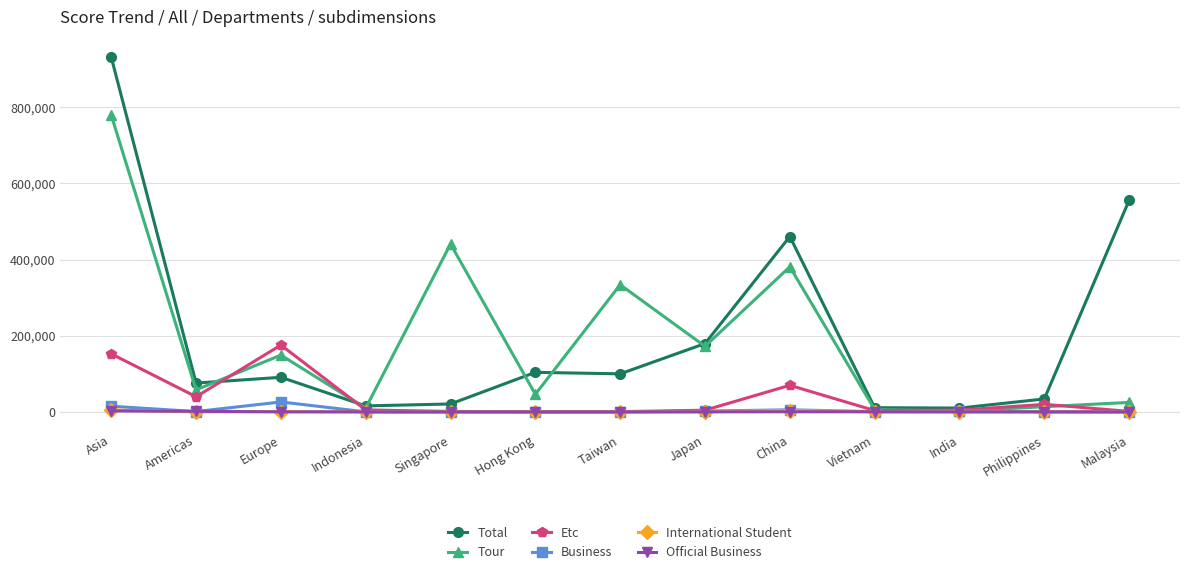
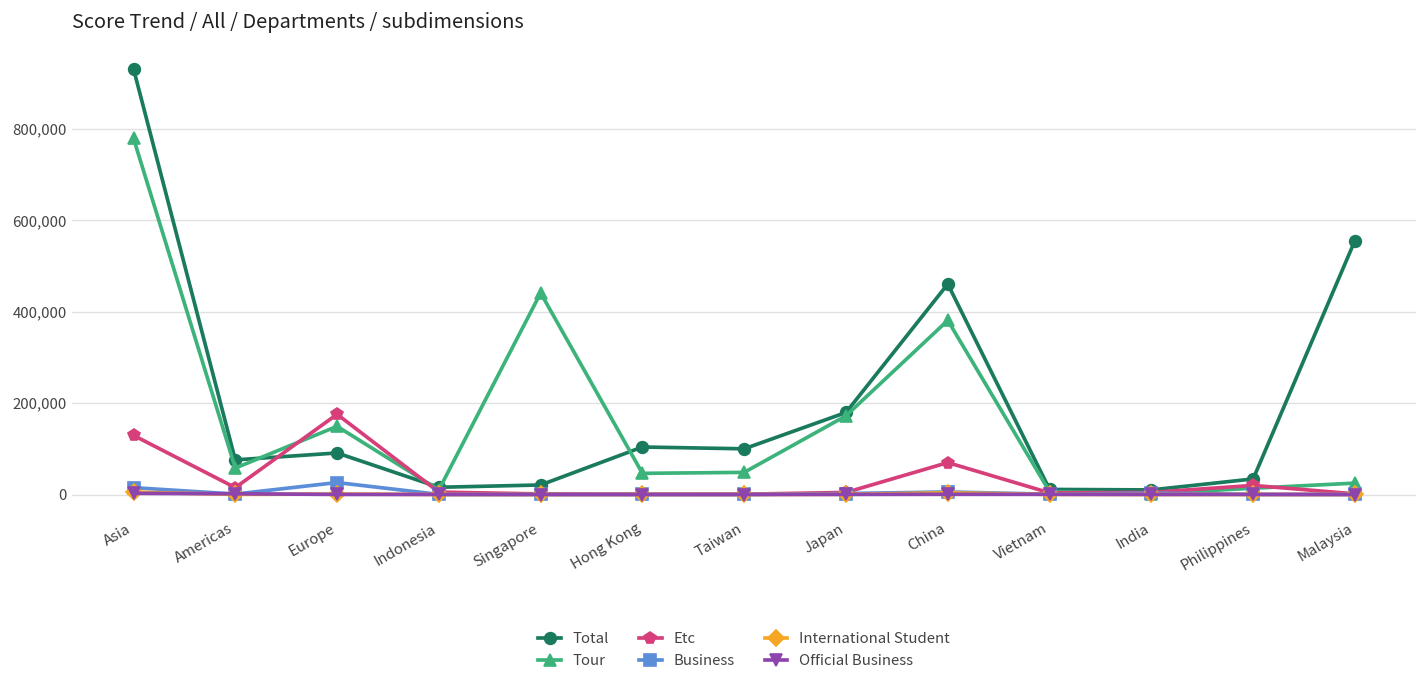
  {
    "Total": {
      "Asia": "930,000",
      "Americas": "80,000",
      "Europe": "90,000",
      "Singapore": "20,000",
      "Hong Kong": "100,000",
      "Taiwan": "100,000",
      "Japan": "180,000",
      "China": "460,000",
      "Philippines": "30,000",
      "Malaysia": "560,000"
    },
    "Tour": {
      "Asia": "780,000",
      "Americas": "60,000",
      "Europe": "150,000",
      "Singapore": "440,000",
      "Hong Kong": "50,000",
-     "Taiwan": "330,000",
+     "Taiwan": "50,000",
      "Japan": "170,000",
      "China": "380,000",
      "Malaysia": "20,000"
    },
    "Etc": {
-     "Asia": "150,000",
-     "Americas": "40,000",
+     "Asia": "130,000",
+     "Americas": "20,000",
      "Europe": "180,000",
      "China": "70,000"
    },
    "Business": {
      "Asia": "10,000",
      "Europe": "30,000"
    }
  }
